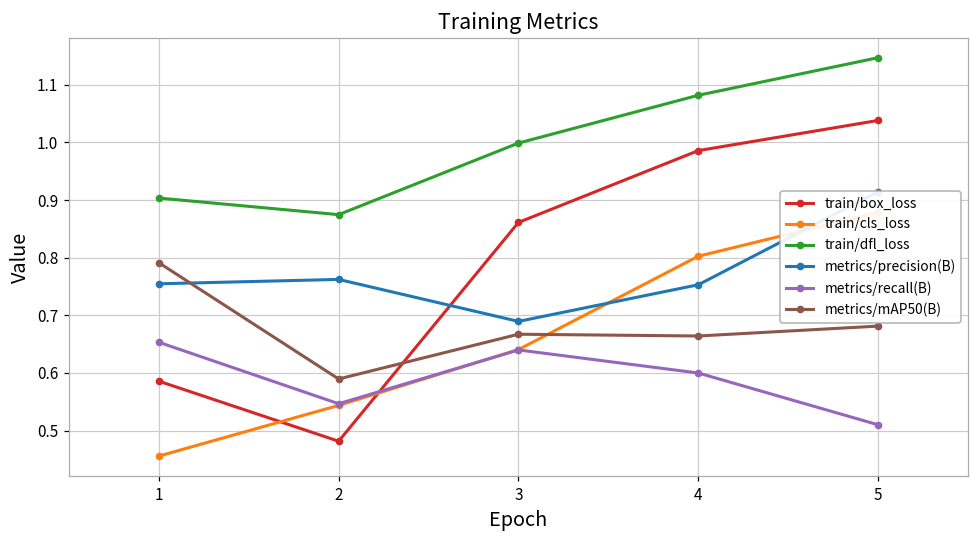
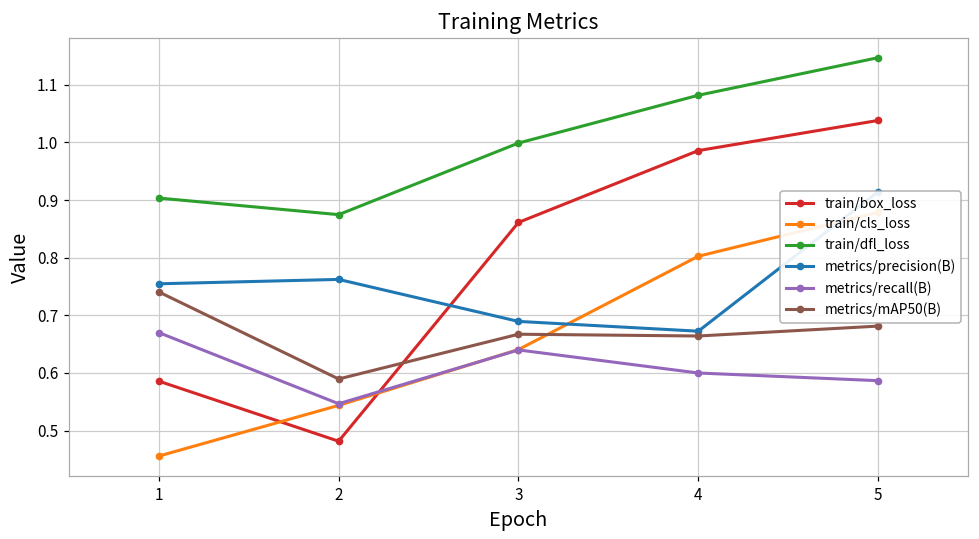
  {
    "train/box_loss": {
      "1": 0.59,
      "2": 0.48,
      "3": 0.86,
      "4": 0.99,
      "5": 1.04
    },
    "train/cls_loss": {
      "1": 0.46,
      "4": 0.80
    },
    "train/dfl_loss": {
      "1": 0.90,
      "2": 0.87,
      "3": 1.00,
      "4": 1.08,
      "5": 1.15
    },
    "metrics/precision(B)": {
      "1": 0.75,
      "2": 0.76,
      "3": 0.69,
-     "4": 0.75
+     "4": 0.67
    },
    "metrics/recall(B)": {
-     "1": 0.65,
+     "1": 0.67,
      "4": 0.60,
-     "5": 0.51
+     "5": 0.59
    },
    "metrics/mAP50(B)": {
-     "1": 0.79,
+     "1": 0.74,
      "2": 0.59,
      "3": 0.67,
      "4": 0.66,
      "5": 0.68
    }
  }
